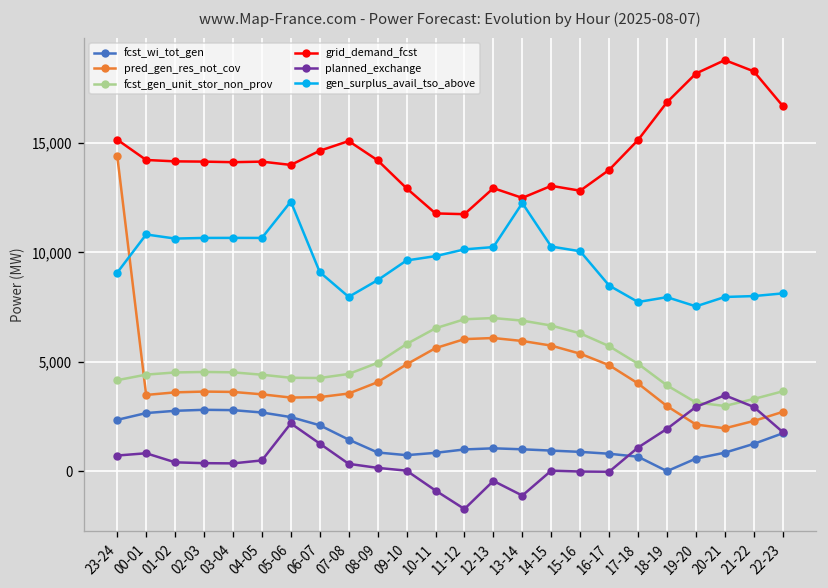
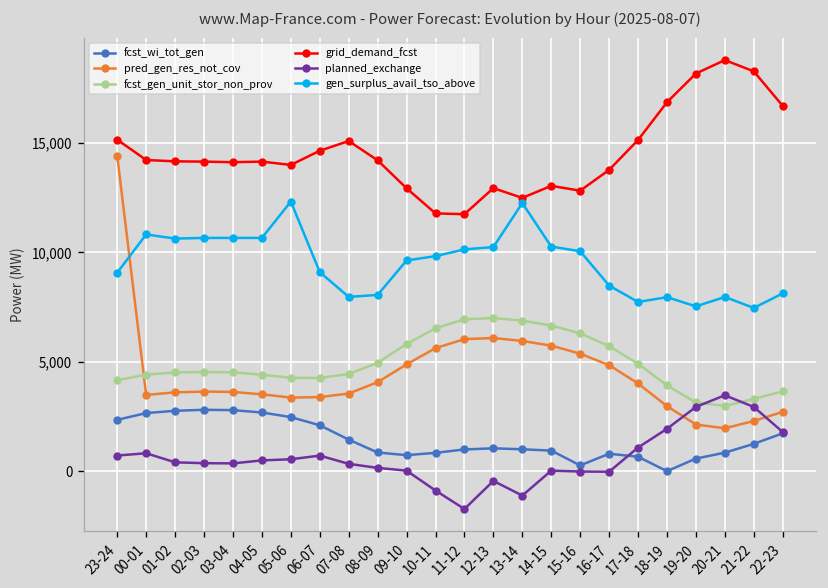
  {
    "fcst_wi_tot_gen": {
      "23-24": "2,300",
      "00-01": "2,700",
      "01-02": "2,800",
      "02-03": "2,800",
      "03-04": "2,800",
      "04-05": "2,700",
      "05-06": "2,500",
      "06-07": "2,100",
      "07-08": "1,400",
      "08-09": "900",
      "09-10": "700",
      "10-11": "800",
      "11-12": "1,000",
      "12-13": "1,000",
      "13-14": "1,000",
      "14-15": "900",
-     "15-16": "900",
+     "15-16": "300",
      "16-17": "800",
      "17-18": "700",
      "18-19": "0",
      "19-20": "600",
      "20-21": "800",
      "21-22": "1,300"
    },
    "pred_gen_res_not_cov": {
      "23-24": "14,400",
      "00-01": "3,500",
      "01-02": "3,600",
      "02-03": "3,600",
      "03-04": "3,600",
      "04-05": "3,500",
      "05-06": "3,400",
      "06-07": "3,400",
      "07-08": "3,600",
      "08-09": "4,100",
      "09-10": "4,900",
      "10-11": "5,600",
      "11-12": "6,000",
      "12-13": "6,100",
      "13-14": "6,000",
      "14-15": "5,700",
      "15-16": "5,400",
      "16-17": "4,800",
      "17-18": "4,000",
      "18-19": "3,000",
      "19-20": "2,100",
      "20-21": "2,000",
      "21-22": "2,300",
      "22-23": "2,700"
    },
    "fcst_gen_unit_stor_non_prov": {
      "23-24": "4,200",
      "00-01": "4,400",
      "01-02": "4,500",
      "02-03": "4,500",
      "03-04": "4,500",
      "04-05": "4,400",
      "05-06": "4,300",
      "06-07": "4,300",
      "07-08": "4,400",
      "08-09": "5,000",
      "09-10": "5,800",
      "10-11": "6,500",
      "11-12": "6,900",
      "12-13": "7,000",
      "13-14": "6,900",
      "14-15": "6,700",
      "15-16": "6,300",
      "16-17": "5,700",
      "17-18": "4,900",
      "18-19": "3,900",
      "19-20": "3,100",
      "20-21": "3,000",
      "21-22": "3,300",
      "22-23": "3,700"
    },
    "grid_demand_fcst": {
      "23-24": "15,200",
      "00-01": "14,200",
      "01-02": "14,200",
      "02-03": "14,100",
      "03-04": "14,100",
      "04-05": "14,100",
      "05-06": "14,000",
      "06-07": "14,600",
      "07-08": "15,100",
      "08-09": "14,200",
      "09-10": "12,900",
      "10-11": "11,800",
      "11-12": "11,700",
      "12-13": "12,900",
      "13-14": "12,500",
      "14-15": "13,000",
      "15-16": "12,800",
      "16-17": "13,800",
      "17-18": "15,100",
      "18-19": "16,900",
      "19-20": "18,200",
      "20-21": "18,800",
      "21-22": "18,300",
      "22-23": "16,700"
    },
    "planned_exchange": {
      "23-24": "700",
      "00-01": "800",
      "01-02": "400",
      "02-03": "400",
      "03-04": "400",
      "04-05": "500",
-     "05-06": "2,200",
-     "06-07": "1,300",
+     "05-06": "500",
+     "06-07": "700",
      "07-08": "300",
      "08-09": "200",
      "09-10": "0",
      "10-11": "-900",
      "11-12": "-1,700",
      "12-13": "-400",
      "13-14": "-1,100",
      "14-15": "0",
      "15-16": "0",
      "16-17": "0",
      "17-18": "1,100",
      "18-19": "1,900",
      "19-20": "2,900",
      "20-21": "3,500",
      "21-22": "2,900"
    },
    "gen_surplus_avail_tso_above": {
      "23-24": "9,100",
      "00-01": "10,800",
      "01-02": "10,600",
      "02-03": "10,700",
      "03-04": "10,700",
      "04-05": "10,700",
      "05-06": "12,300",
      "06-07": "9,100",
      "07-08": "8,000",
-     "08-09": "8,700",
+     "08-09": "8,100",
      "09-10": "9,600",
      "10-11": "9,800",
      "11-12": "10,100",
      "12-13": "10,200",
      "13-14": "12,300",
      "14-15": "10,300",
      "15-16": "10,100",
      "16-17": "8,500",
      "17-18": "7,700",
      "18-19": "8,000",
      "19-20": "7,500",
      "20-21": "8,000",
-     "21-22": "8,000",
+     "21-22": "7,500",
      "22-23": "8,100"
    }
  }
